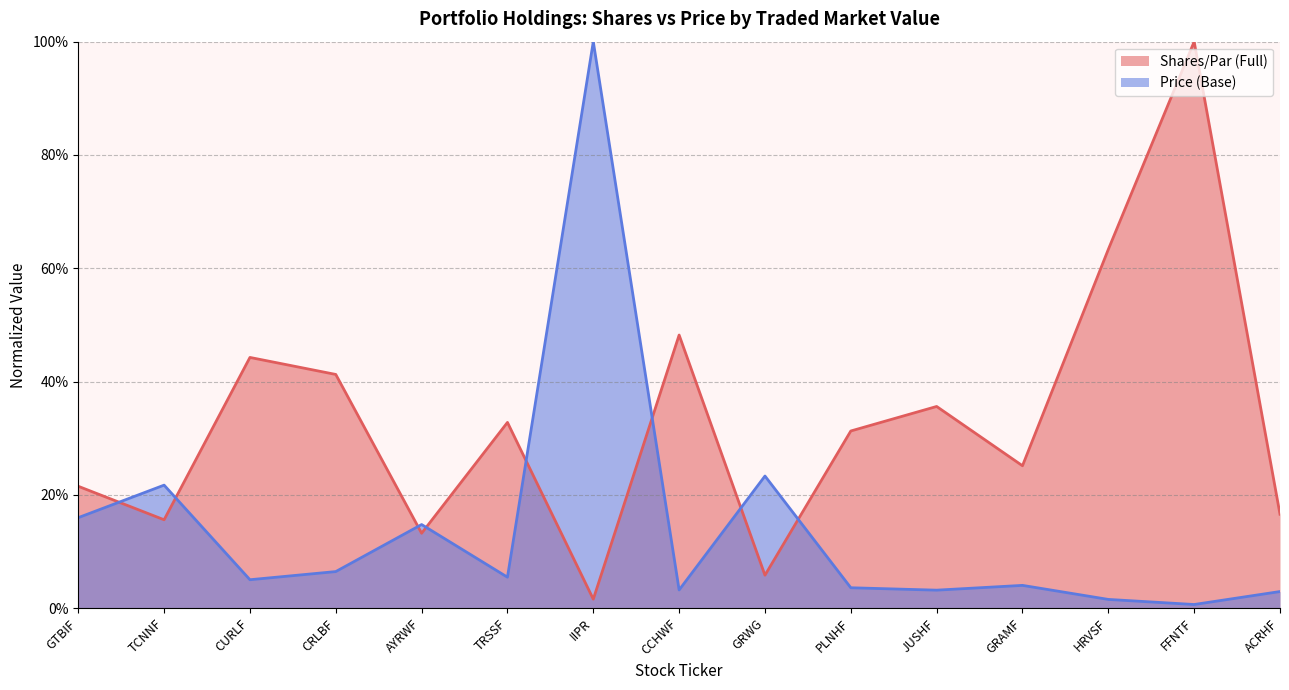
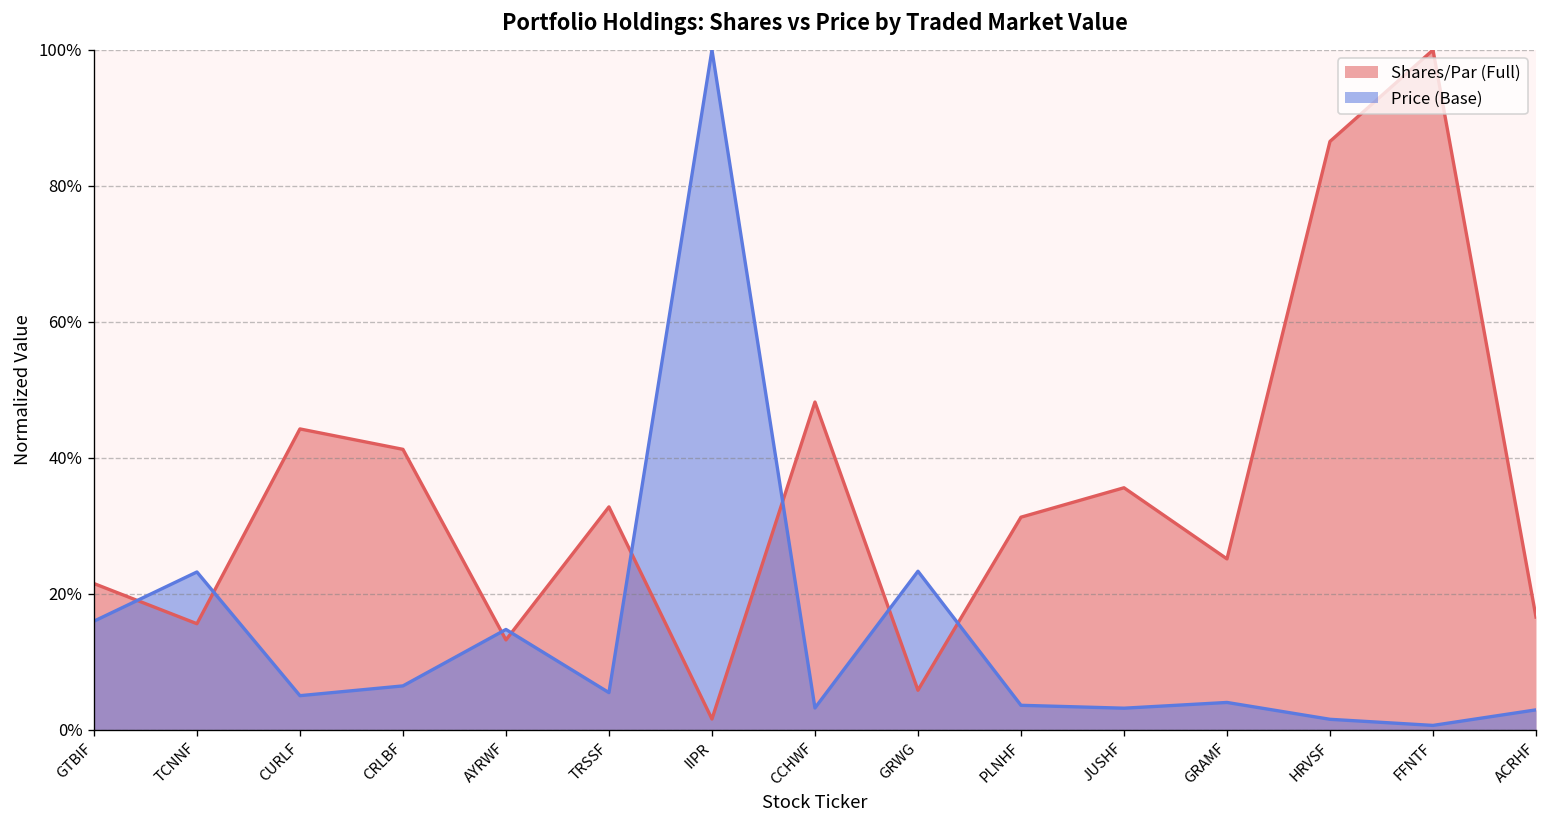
  {
    "Shares/Par (Full)": {
      "GTBIF": "22%",
      "TCNNF": "16%",
      "CURLF": "44%",
      "CRLBF": "41%",
      "AYRWF": "13%",
      "TRSSF": "33%",
      "IIPR": "2%",
      "CCHWF": "48%",
      "GRWG": "6%",
      "PLNHF": "31%",
      "JUSHF": "36%",
      "GRAMF": "25%",
-     "HRVSF": "63%",
+     "HRVSF": "87%",
      "FFNTF": "100%",
      "ACRHF": "17%"
    },
    "Price (Base)": {
      "GTBIF": "16%",
-     "TCNNF": "22%",
+     "TCNNF": "23%",
      "CURLF": "5%",
      "CRLBF": "6%",
      "AYRWF": "15%",
      "TRSSF": "5%",
      "IIPR": "100%",
      "CCHWF": "3%",
      "GRWG": "23%",
      "PLNHF": "4%",
      "JUSHF": "3%",
      "GRAMF": "4%",
      "HRVSF": "2%",
      "FFNTF": "1%",
      "ACRHF": "3%"
    }
  }
